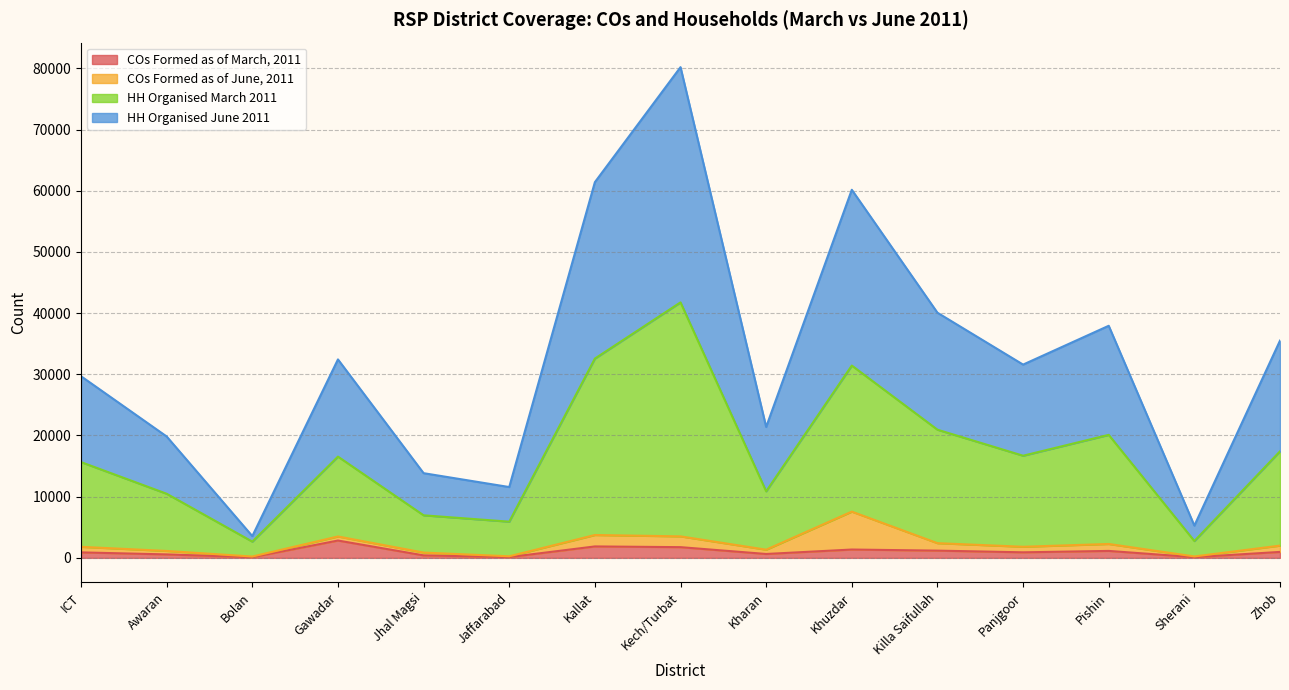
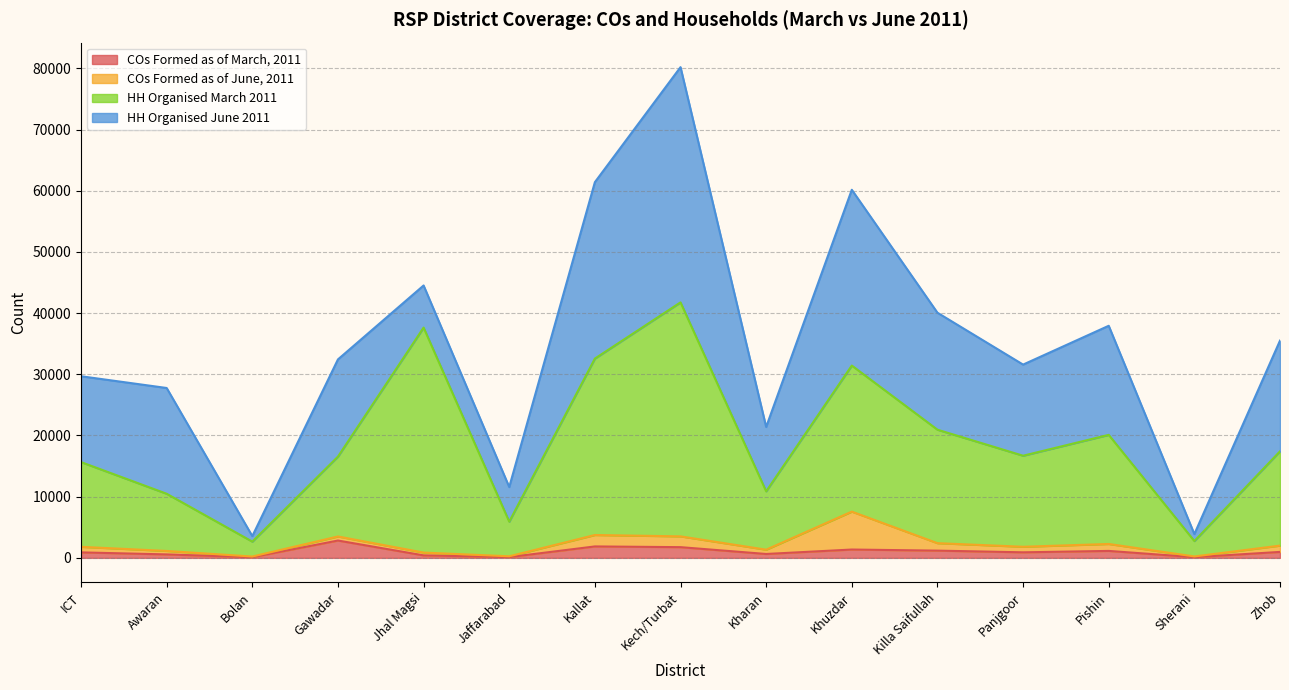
  {
    "COs Formed as of March, 2011": {
      "ICT": 1000,
      "Awaran": 1000,
      "Gawadar": 3000,
      "Jhal Magsi": 0,
      "Kallat": 2000,
      "Kech/Turbat": 2000,
      "Kharan": 1000,
      "Khuzdar": 1000,
      "Killa Saifullah": 1000,
      "Panjgoor": 1000,
      "Pishin": 1000,
      "Zhob": 1000
    },
    "COs Formed as of June, 2011": {
      "ICT": 1000,
      "Awaran": 1000,
      "Gawadar": 1000,
      "Jhal Magsi": 0,
      "Kallat": 2000,
      "Kech/Turbat": 2000,
      "Kharan": 1000,
      "Khuzdar": 6000,
      "Killa Saifullah": 1000,
      "Panjgoor": 1000,
      "Pishin": 1000,
      "Zhob": 1000
    },
    "HH Organised March 2011": {
      "ICT": 14000,
      "Awaran": 9000,
      "Bolan": 2000,
      "Gawadar": 13000,
-     "Jhal Magsi": 6000,
+     "Jhal Magsi": 37000,
      "Jaffarabad": 6000,
      "Kallat": 29000,
      "Kech/Turbat": 38000,
      "Kharan": 10000,
      "Khuzdar": 24000,
      "Killa Saifullah": 19000,
      "Panjgoor": 15000,
      "Pishin": 18000,
      "Sherani": 3000,
      "Zhob": 15000
    },
    "HH Organised June 2011": {
      "ICT": 14000,
-     "Awaran": 9000,
+     "Awaran": 17000,
      "Bolan": 1000,
      "Gawadar": 16000,
      "Jhal Magsi": 7000,
      "Jaffarabad": 6000,
      "Kallat": 29000,
      "Kech/Turbat": 38000,
      "Kharan": 11000,
      "Khuzdar": 29000,
      "Killa Saifullah": 19000,
      "Panjgoor": 15000,
      "Pishin": 18000,
-     "Sherani": 3000,
+     "Sherani": 1000,
      "Zhob": 18000
    }
  }
